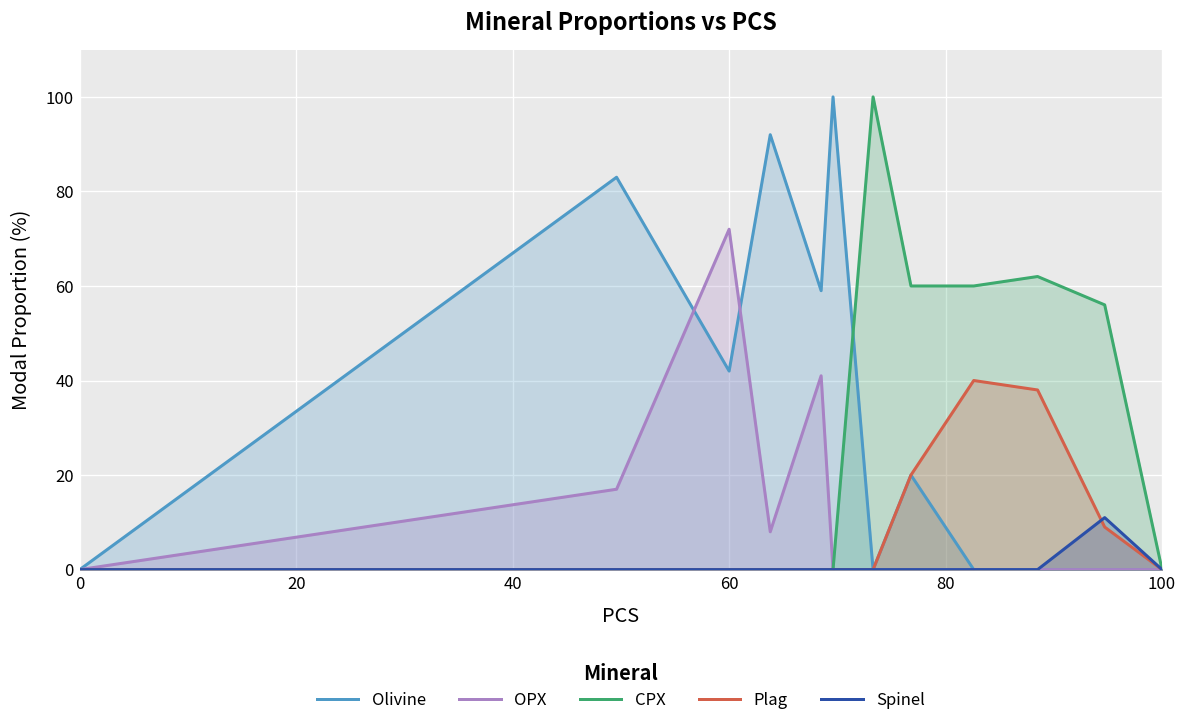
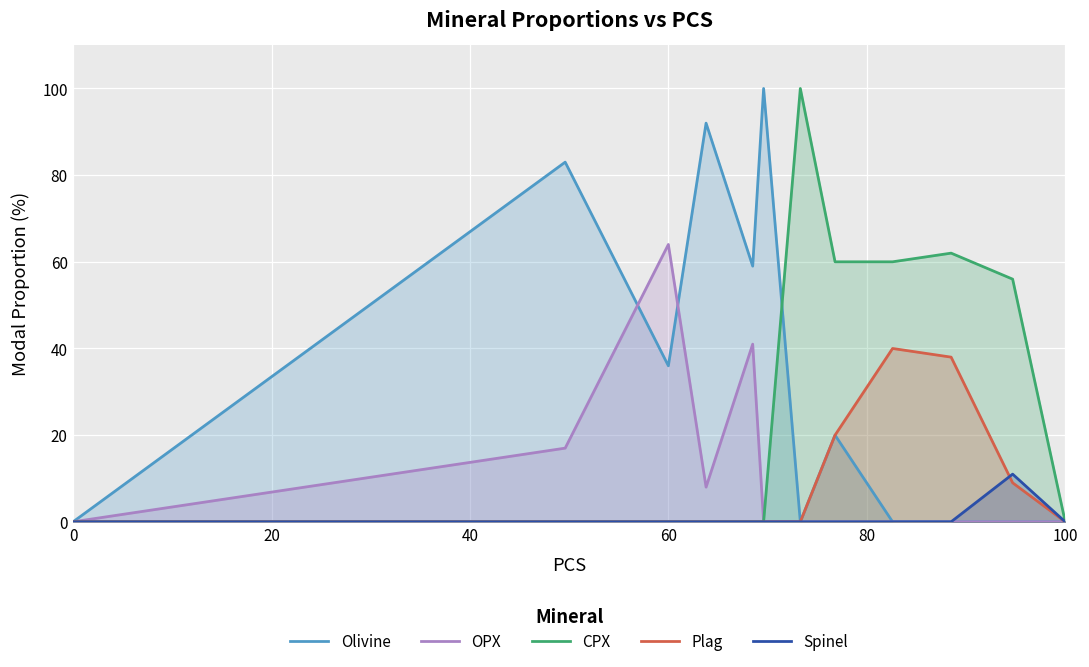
  {
    "Olivine": {
-     "60": 42
+     "60": 36
    },
    "OPX": {
-     "60": 72
+     "60": 64
    }
  }
